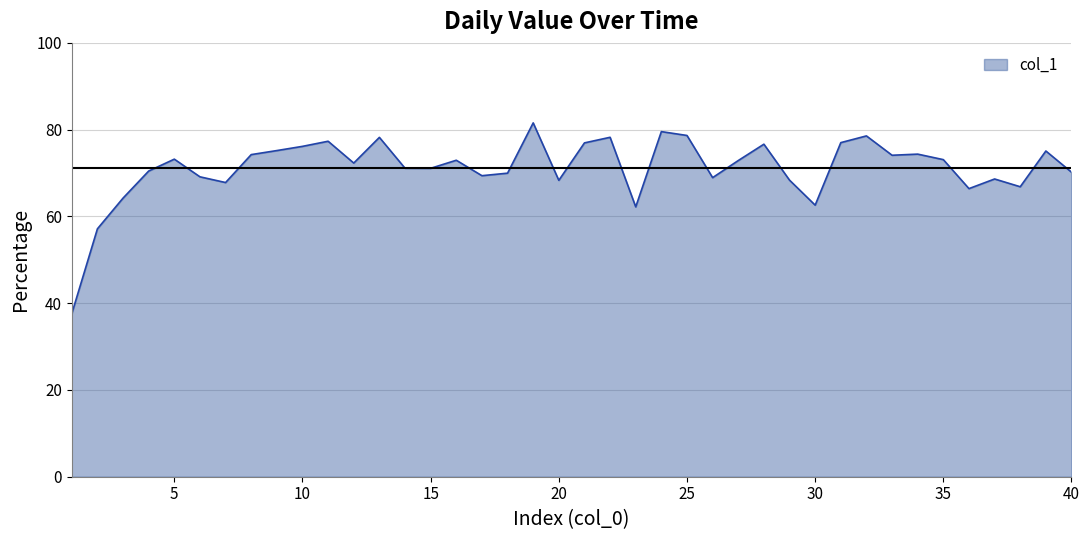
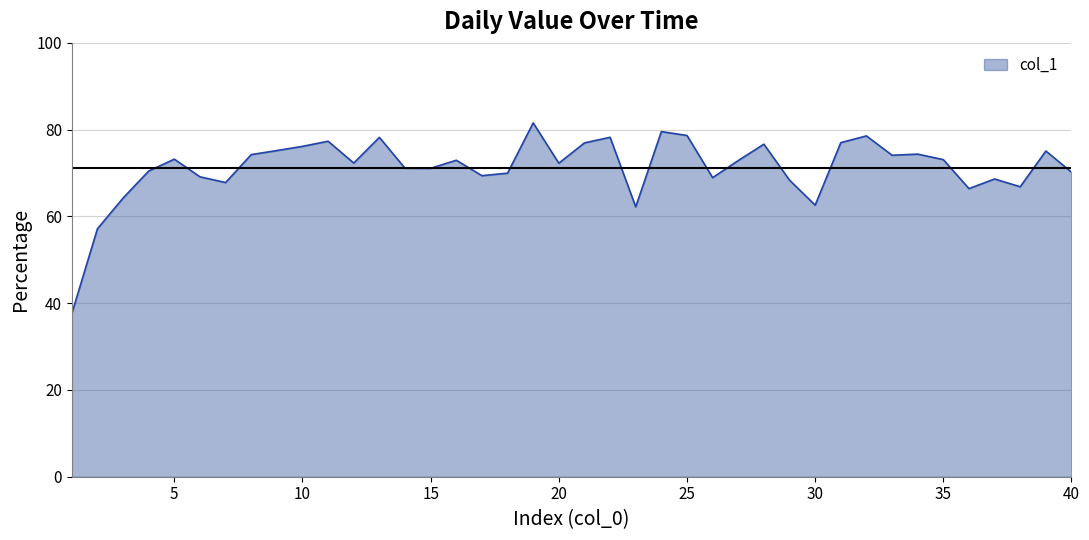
  {
    "5": 73,
    "10": 76,
    "15": 71,
-   "20": 68,
+   "20": 72,
    "25": 79,
    "30": 63,
    "35": 73,
    "40": 70
  }
